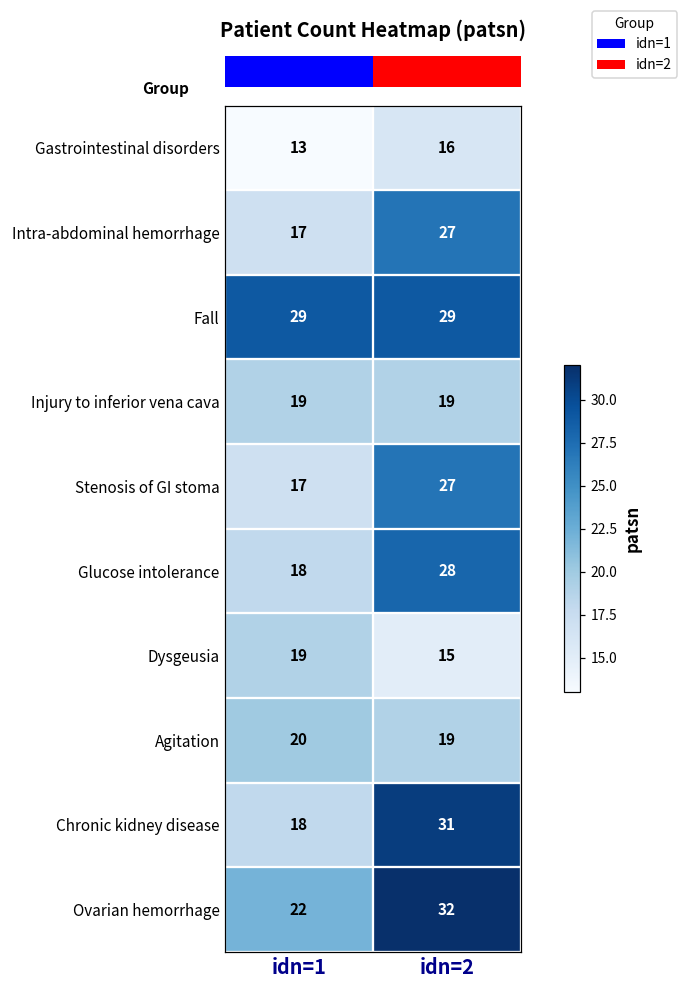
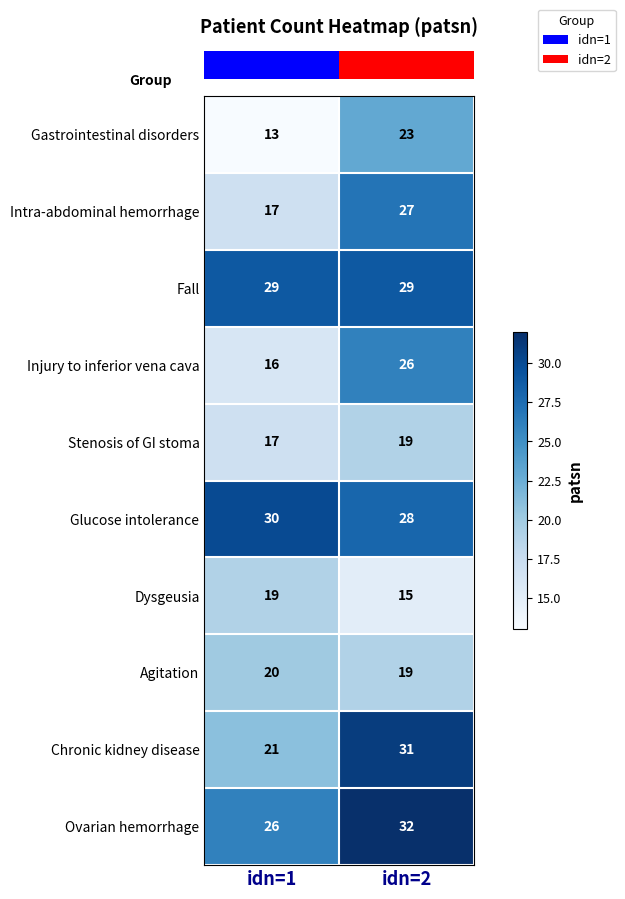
  {
    "Gastrointestinal disorders": {
      "idn=1": 13,
-     "idn=2": 16
+     "idn=2": 23
    },
    "Intra-abdominal hemorrhage": {
      "idn=1": 17,
      "idn=2": 27
    },
    "Fall": {
      "idn=1": 29,
      "idn=2": 29
    },
    "Injury to inferior vena cava": {
-     "idn=1": 19,
-     "idn=2": 19
+     "idn=1": 16,
+     "idn=2": 26
    },
    "Stenosis of GI stoma": {
      "idn=1": 17,
-     "idn=2": 27
+     "idn=2": 19
    },
    "Glucose intolerance": {
-     "idn=1": 18,
+     "idn=1": 30,
      "idn=2": 28
    },
    "Dysgeusia": {
      "idn=1": 19,
      "idn=2": 15
    },
    "Agitation": {
      "idn=1": 20,
      "idn=2": 19
    },
    "Chronic kidney disease": {
-     "idn=1": 18,
+     "idn=1": 21,
      "idn=2": 31
    },
    "Ovarian hemorrhage": {
-     "idn=1": 22,
+     "idn=1": 26,
      "idn=2": 32
    }
  }
